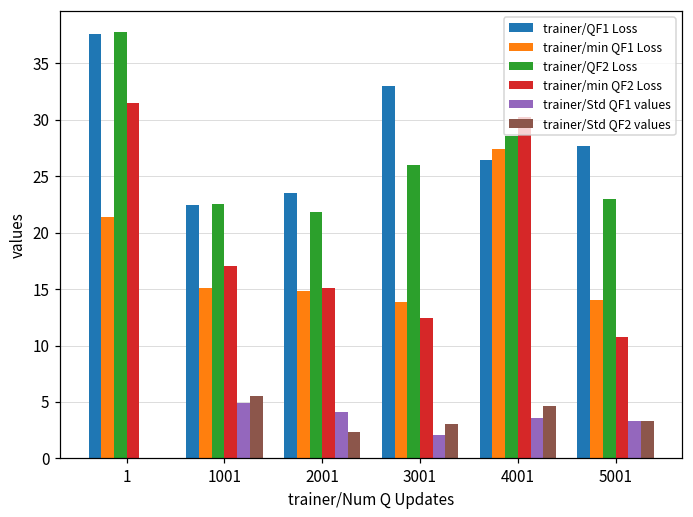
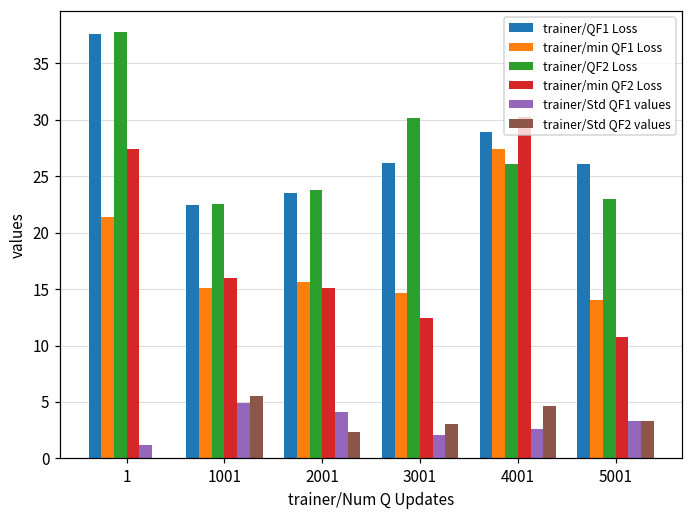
  {
    "trainer/QF1 Loss": {
      "1": 37.7,
      "1001": 22.5,
      "2001": 23.5,
-     "3001": 33.0,
-     "4001": 26.4,
-     "5001": 27.7
+     "3001": 26.2,
+     "4001": 28.9,
+     "5001": 26.1
    },
    "trainer/min QF1 Loss": {
      "1": 21.4,
      "1001": 15.1,
-     "2001": 14.8,
-     "3001": 13.8,
+     "2001": 15.6,
+     "3001": 14.7,
      "4001": 27.4,
      "5001": 14.1
    },
    "trainer/QF2 Loss": {
      "1": 37.8,
      "1001": 22.6,
-     "2001": 21.9,
-     "3001": 26.0,
-     "4001": 28.6,
+     "2001": 23.8,
+     "3001": 30.2,
+     "4001": 26.1,
      "5001": 23.0
    },
    "trainer/min QF2 Loss": {
-     "1": 31.5,
-     "1001": 17.1,
+     "1": 27.4,
+     "1001": 16.0,
      "2001": 15.1,
      "3001": 12.4,
      "5001": 10.8
    },
    "trainer/Std QF1 values": {
-     "1": 0.0,
+     "1": 1.2,
      "1001": 4.9,
      "2001": 4.1,
      "3001": 2.1,
-     "4001": 3.6,
+     "4001": 2.6,
      "5001": 3.3
    },
    "trainer/Std QF2 values": {
      "1001": 5.6,
      "2001": 2.3,
      "3001": 3.0,
      "4001": 4.7,
      "5001": 3.3
    }
  }
